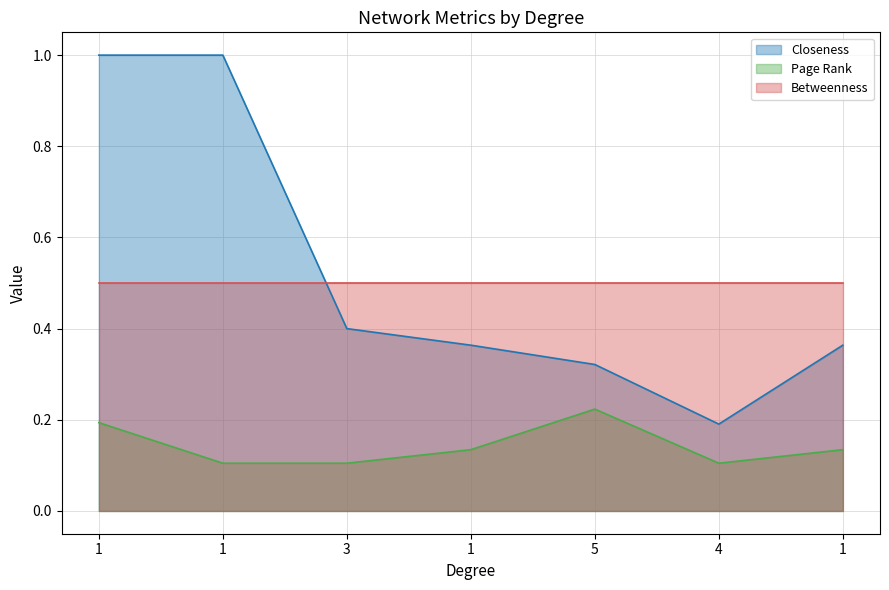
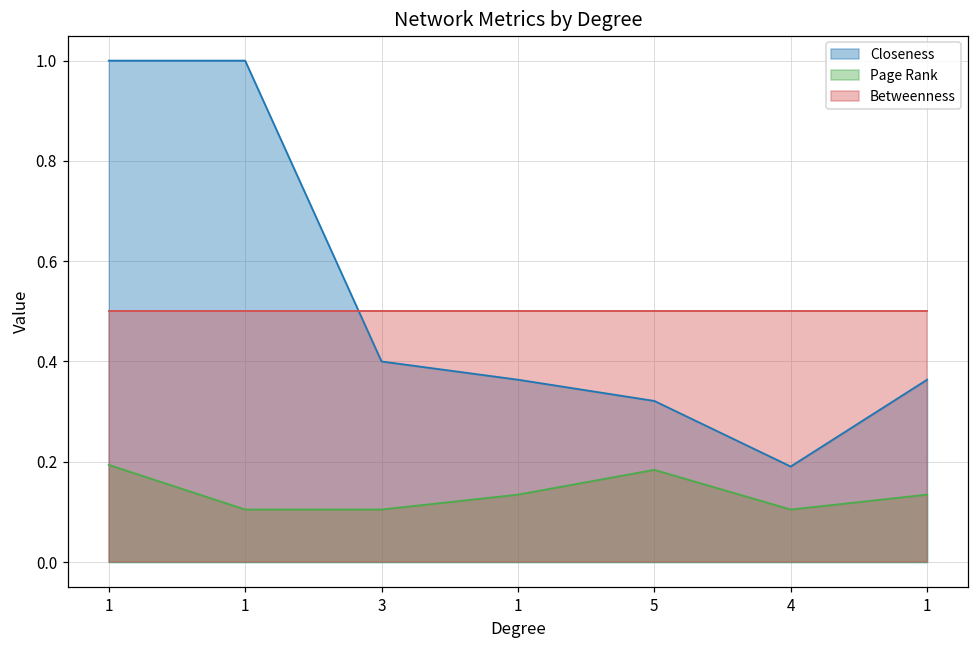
  {
    "Closeness": {
      "3": 0.40,
      "5": 0.32,
      "4": 0.19
    },
    "Page Rank": {
      "3": 0.10,
-     "5": 0.22,
+     "5": 0.18,
      "4": 0.10
    },
    "Betweenness": {
      "3": 0.50,
      "5": 0.50,
      "4": 0.50
    }
  }
